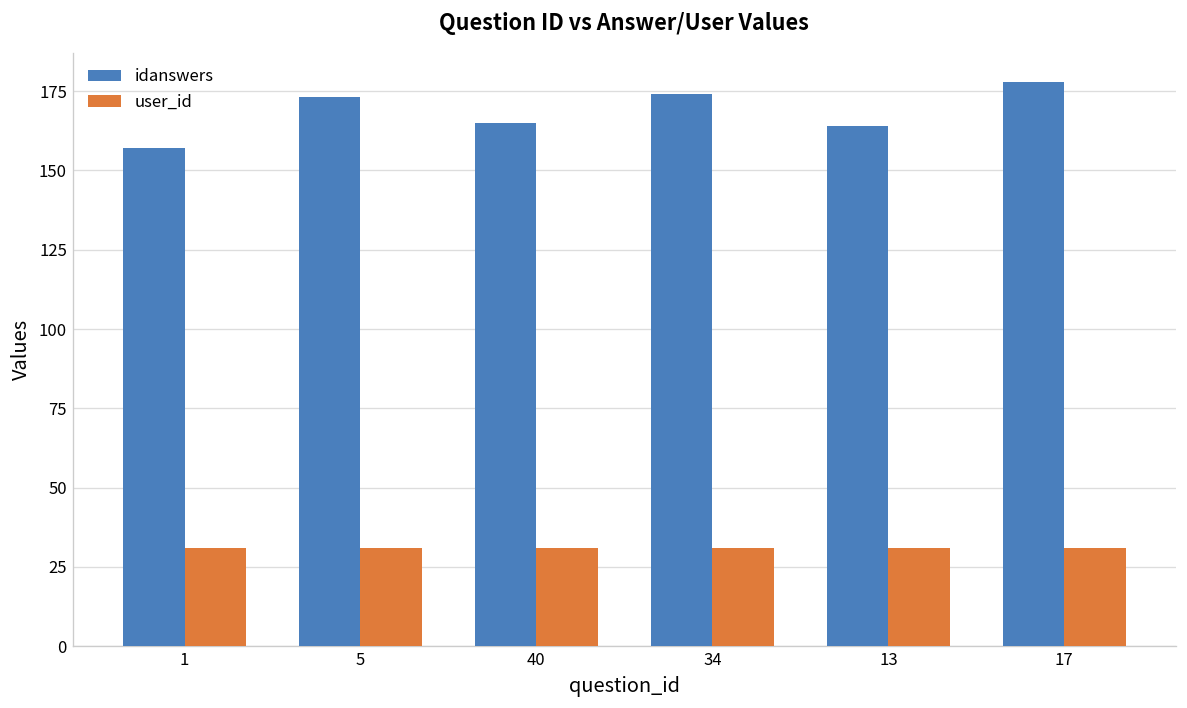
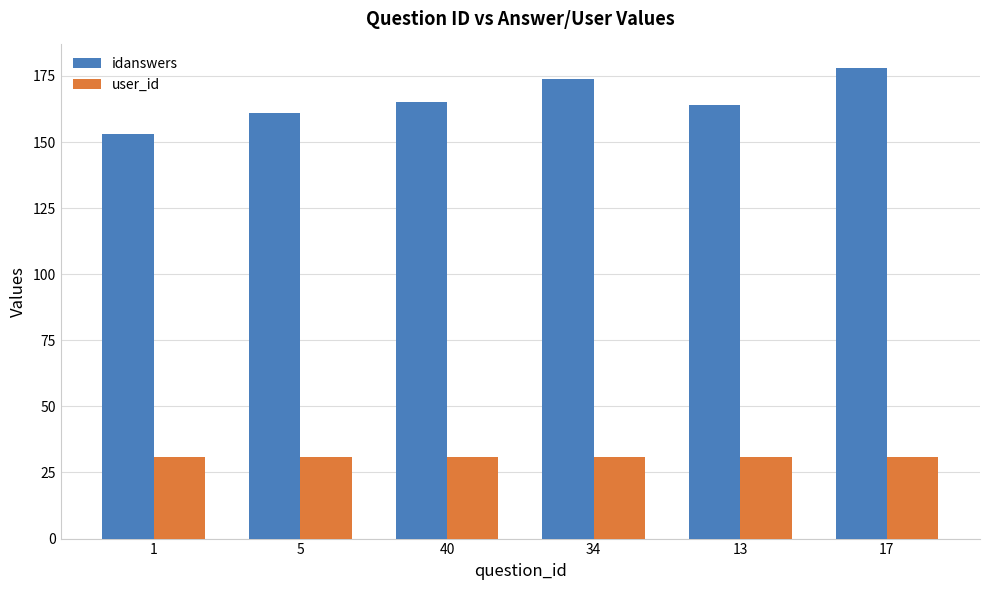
  {
    "idanswers": {
-     "1": 157,
-     "5": 173,
+     "1": 153,
+     "5": 161,
      "40": 165,
      "34": 174,
      "13": 164,
      "17": 178
    },
    "user_id": {
      "1": 31,
      "5": 31,
      "40": 31,
      "34": 31,
      "13": 31,
      "17": 31
    }
  }
